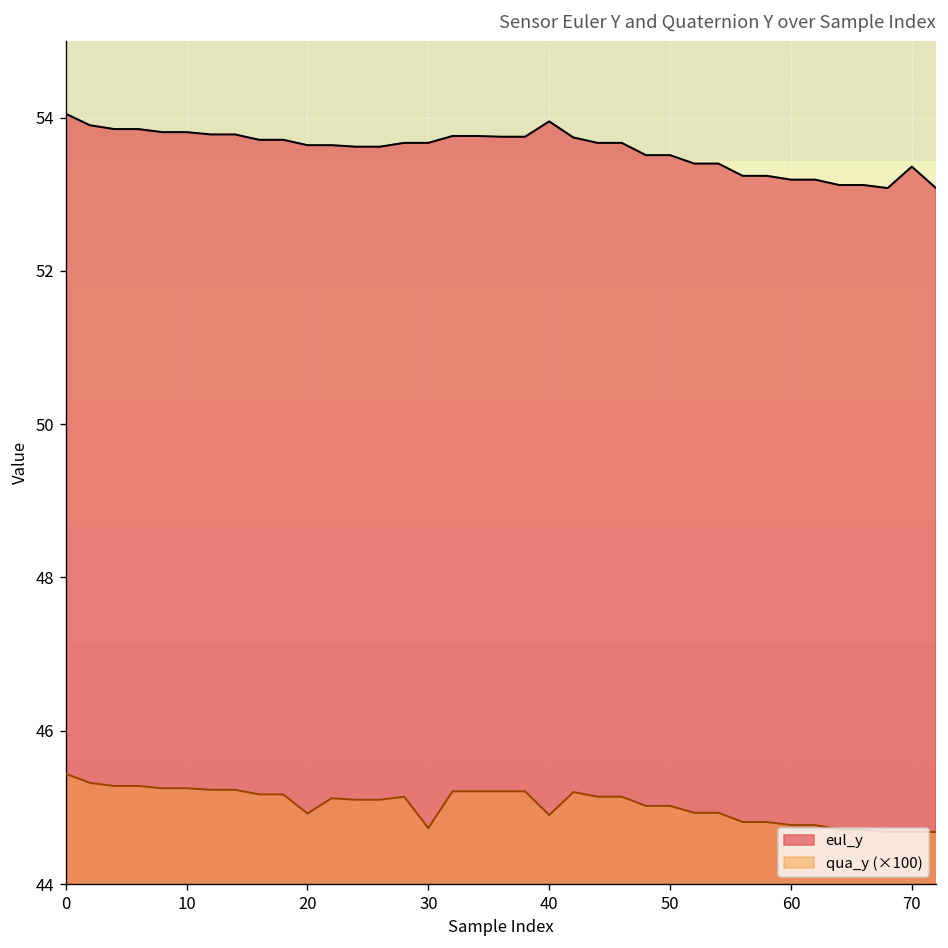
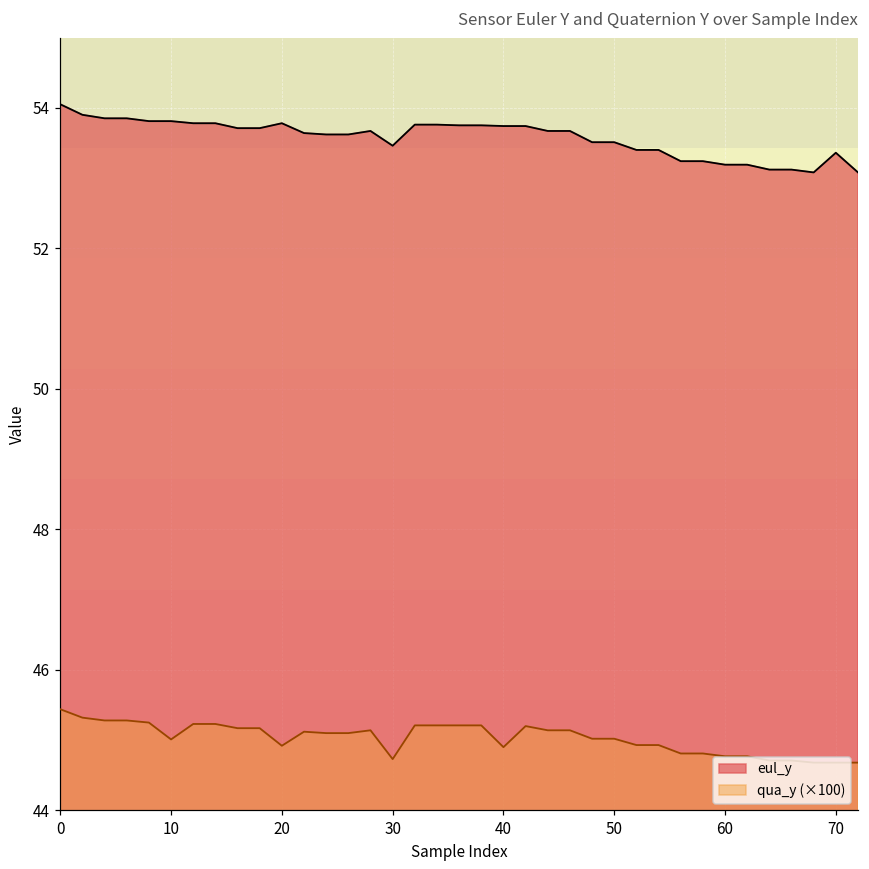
  {
    "eul_y": {
      "0": 54.1,
      "10": 53.8,
-     "20": 53.6,
-     "30": 53.7,
-     "40": 54.0,
+     "20": 53.8,
+     "30": 53.5,
+     "40": 53.7,
      "50": 53.5,
      "60": 53.2,
      "70": 53.4
    },
    "qua_y (×100)": {
      "0": 45.4,
-     "10": 45.3,
+     "10": 45.0,
      "20": 44.9,
      "30": 44.7,
      "40": 44.9,
      "50": 45.0,
      "60": 44.8
    }
  }
